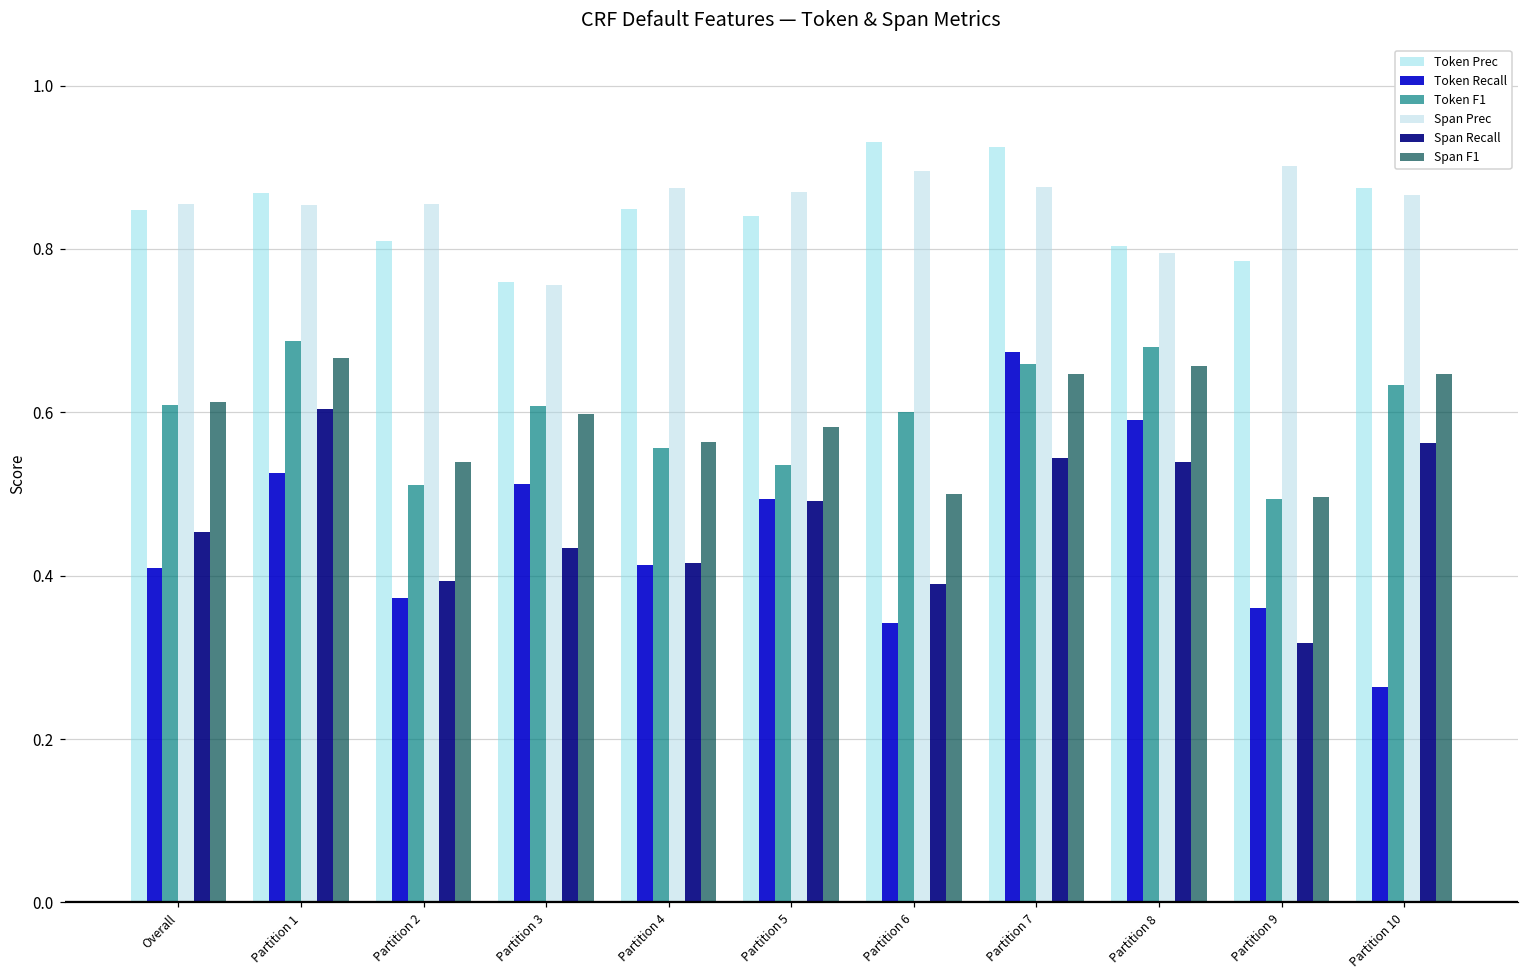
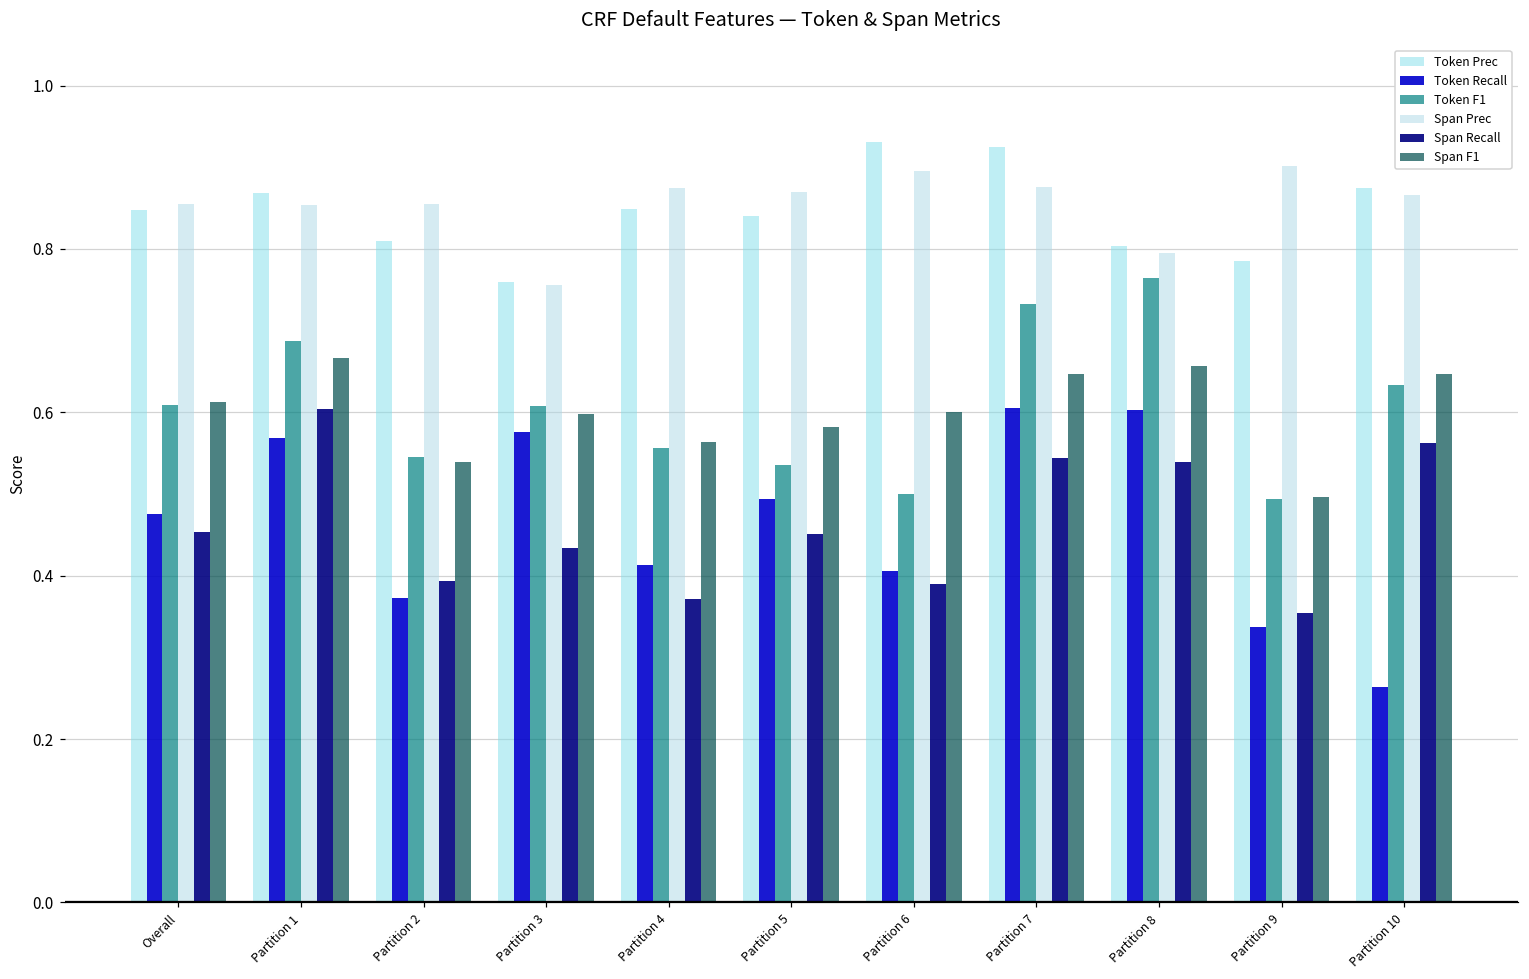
  {
    "Token Recall": {
-     "Overall": 0.41,
-     "Partition 1": 0.53,
+     "Overall": 0.48,
+     "Partition 1": 0.57,
      "Partition 2": 0.37,
-     "Partition 3": 0.51,
+     "Partition 3": 0.58,
      "Partition 4": 0.41,
      "Partition 5": 0.49,
-     "Partition 6": 0.34,
-     "Partition 7": 0.67,
-     "Partition 8": 0.59,
-     "Partition 9": 0.36,
+     "Partition 6": 0.41,
+     "Partition 7": 0.61,
+     "Partition 8": 0.60,
+     "Partition 9": 0.34,
      "Partition 10": 0.26
    },
    "Token F1": {
      "Overall": 0.61,
      "Partition 1": 0.69,
-     "Partition 2": 0.51,
+     "Partition 2": 0.54,
      "Partition 3": 0.61,
      "Partition 4": 0.56,
      "Partition 5": 0.54,
-     "Partition 6": 0.6,
-     "Partition 7": 0.66,
-     "Partition 8": 0.68,
+     "Partition 6": 0.5,
+     "Partition 7": 0.73,
+     "Partition 8": 0.76,
      "Partition 9": 0.49,
      "Partition 10": 0.63
    },
    "Span Recall": {
      "Overall": 0.45,
      "Partition 1": 0.60,
      "Partition 2": 0.39,
      "Partition 3": 0.43,
-     "Partition 4": 0.42,
-     "Partition 5": 0.49,
+     "Partition 4": 0.37,
+     "Partition 5": 0.45,
      "Partition 6": 0.39,
      "Partition 7": 0.54,
      "Partition 8": 0.54,
-     "Partition 9": 0.32,
+     "Partition 9": 0.35,
      "Partition 10": 0.56
    },
    "Span F1": {
      "Overall": 0.61,
      "Partition 1": 0.67,
      "Partition 2": 0.54,
      "Partition 3": 0.6,
      "Partition 4": 0.56,
      "Partition 5": 0.58,
-     "Partition 6": 0.5,
+     "Partition 6": 0.6,
      "Partition 7": 0.65,
      "Partition 8": 0.66,
      "Partition 9": 0.5,
      "Partition 10": 0.65
    }
  }
